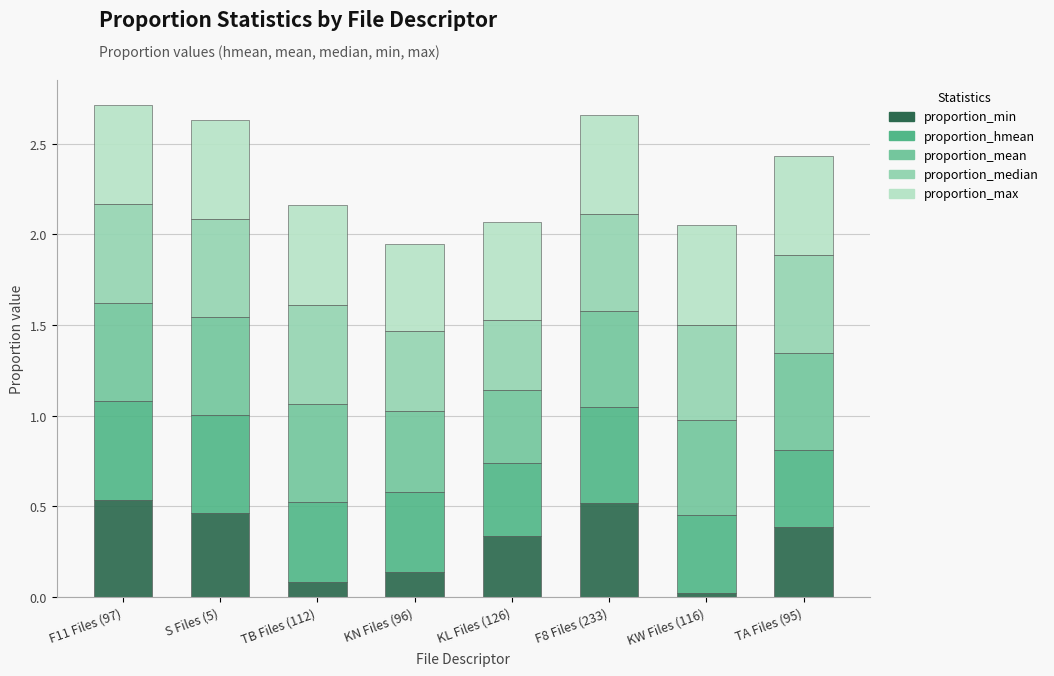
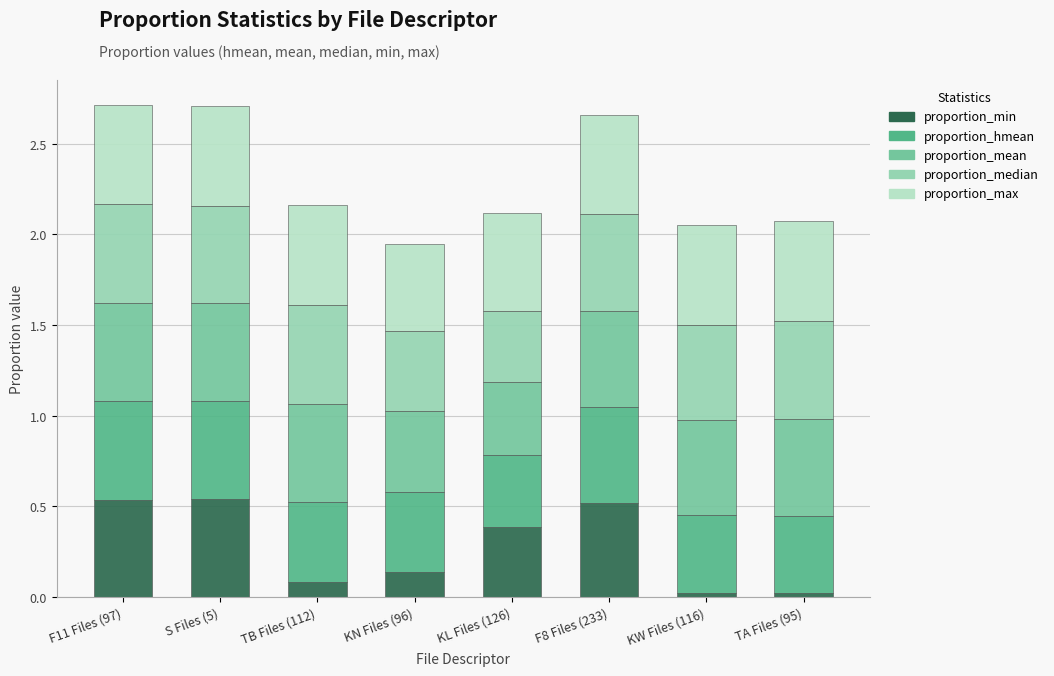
  {
    "proportion_min": {
      "F11 Files (97)": 0.54,
-     "S Files (5)": 0.46,
+     "S Files (5)": 0.54,
      "TB Files (112)": 0.08,
      "KN Files (96)": 0.14,
-     "KL Files (126)": 0.34,
+     "KL Files (126)": 0.38,
      "F8 Files (233)": 0.52,
      "KW Files (116)": 0.02,
-     "TA Files (95)": 0.38
+     "TA Files (95)": 0.02
    }
  }
